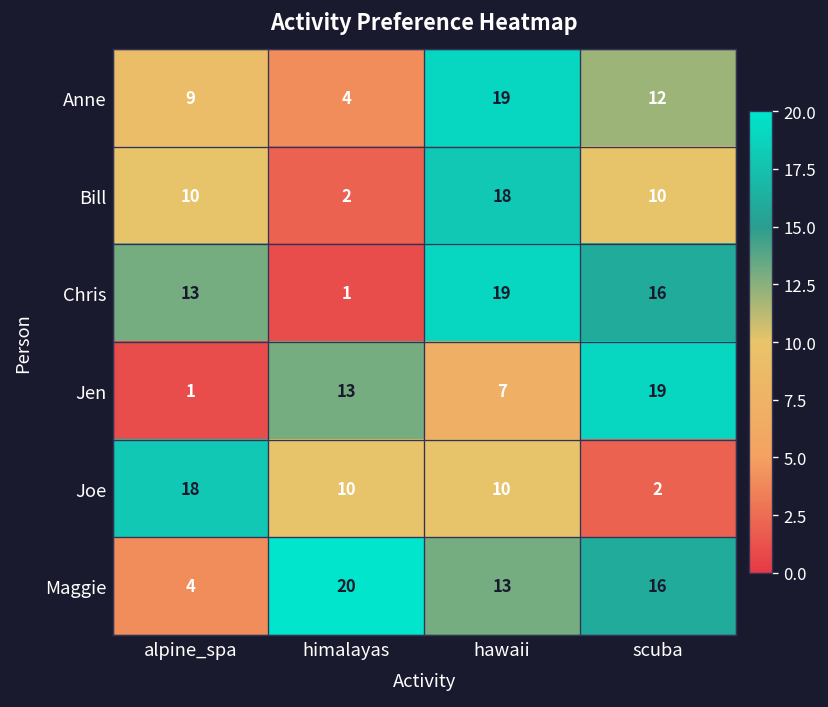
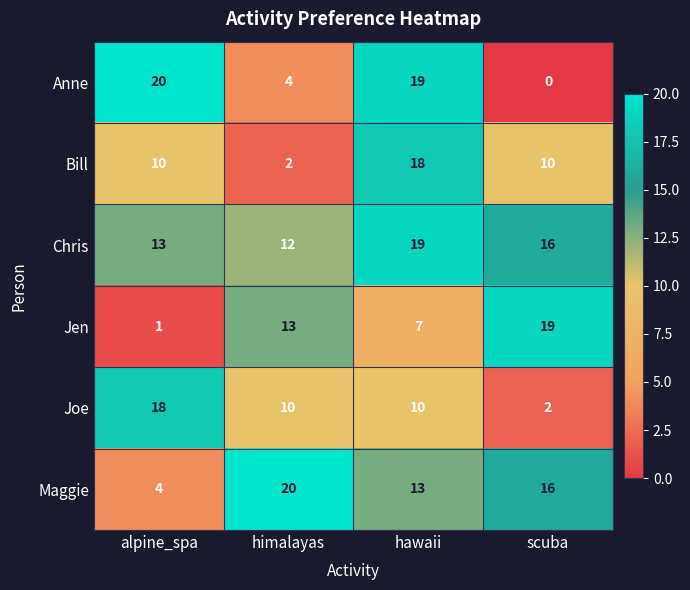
  {
    "Anne": {
-     "alpine_spa": 9,
+     "alpine_spa": 20,
      "himalayas": 4,
      "hawaii": 19,
-     "scuba": 12
+     "scuba": 0
    },
    "Bill": {
      "alpine_spa": 10,
      "himalayas": 2,
      "hawaii": 18,
      "scuba": 10
    },
    "Chris": {
      "alpine_spa": 13,
-     "himalayas": 1,
+     "himalayas": 12,
      "hawaii": 19,
      "scuba": 16
    },
    "Jen": {
      "alpine_spa": 1,
      "himalayas": 13,
      "hawaii": 7,
      "scuba": 19
    },
    "Joe": {
      "alpine_spa": 18,
      "himalayas": 10,
      "hawaii": 10,
      "scuba": 2
    },
    "Maggie": {
      "alpine_spa": 4,
      "himalayas": 20,
      "hawaii": 13,
      "scuba": 16
    }
  }
